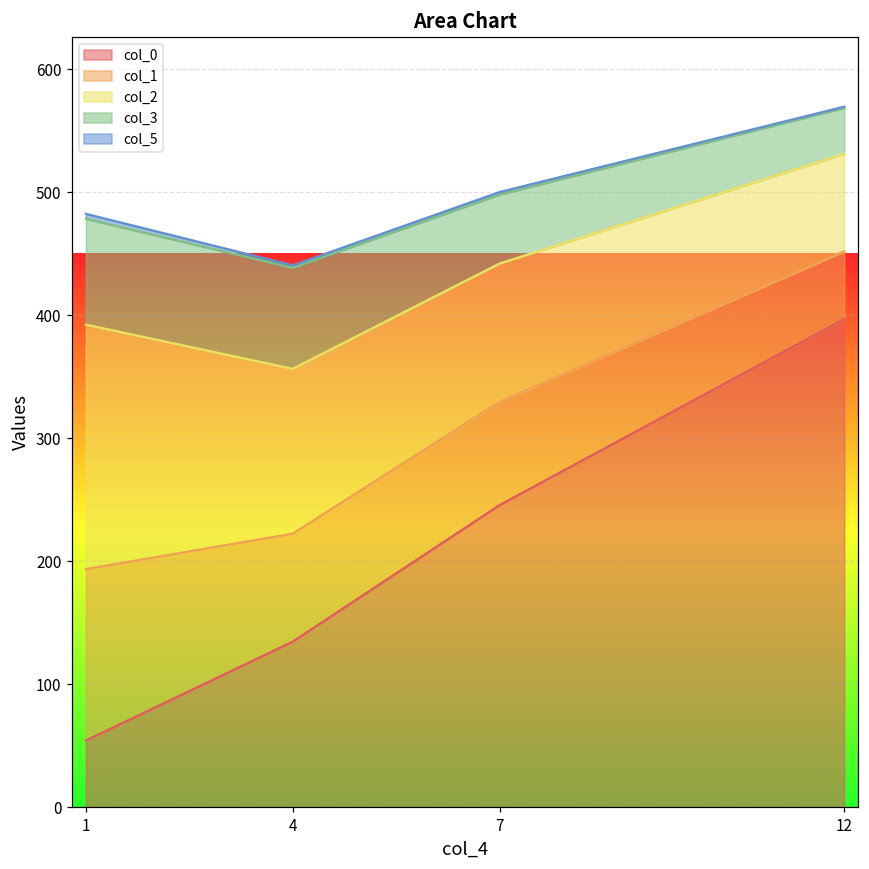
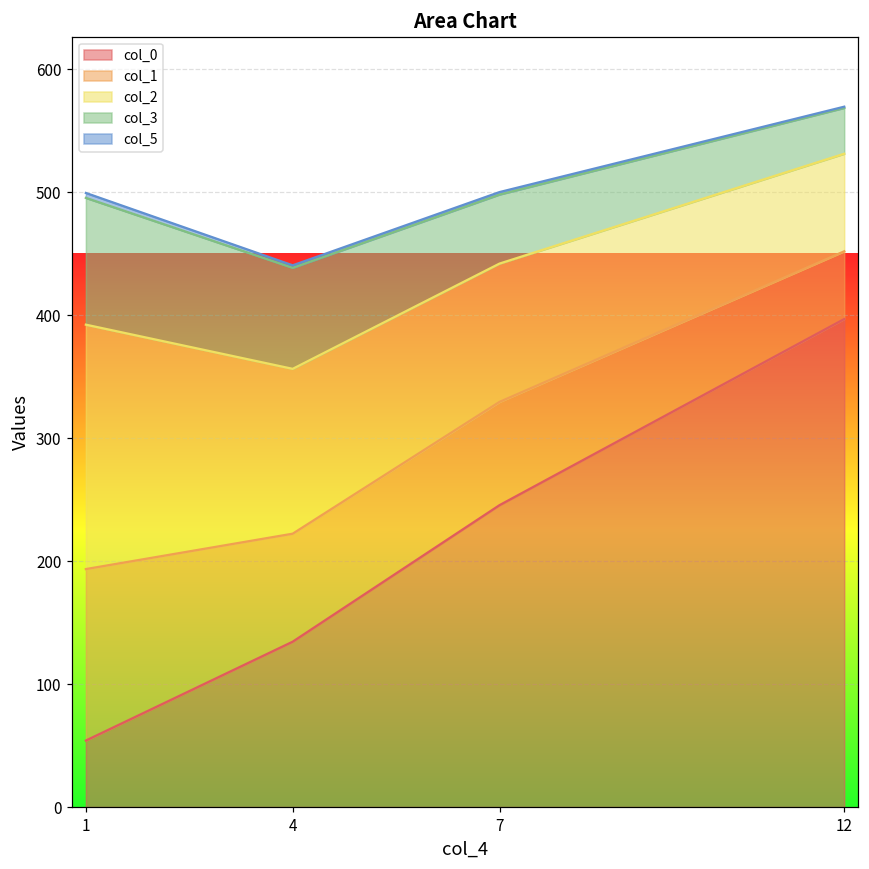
  {
    "col_3": {
-     "1": 86
+     "1": 103
    },
    "col_5": {
      "1": 4
    }
  }
